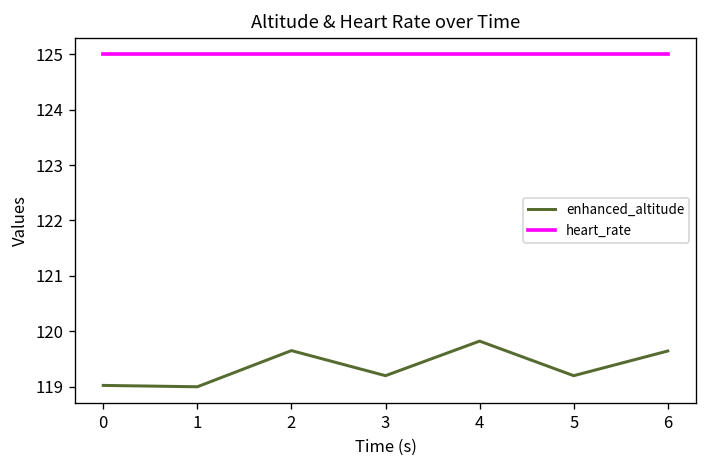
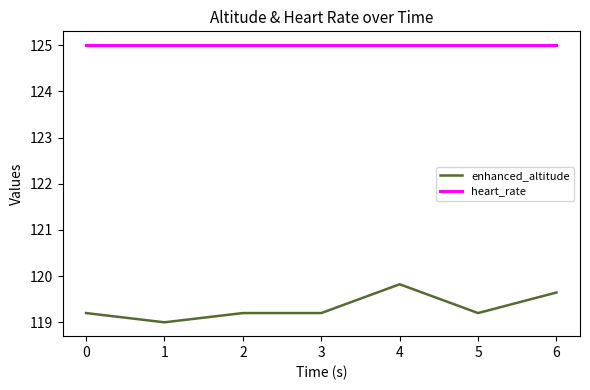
  {
    "enhanced_altitude": {
-     "0": 119.0,
+     "0": 119.2,
      "1": 119.0,
-     "2": 119.7,
+     "2": 119.2,
      "3": 119.2,
      "4": 119.8,
      "5": 119.2,
      "6": 119.6
    },
    "heart_rate": {
      "0": 125.0,
      "1": 125.0,
      "2": 125.0,
      "3": 125.0,
      "4": 125.0,
      "5": 125.0,
      "6": 125.0
    }
  }
